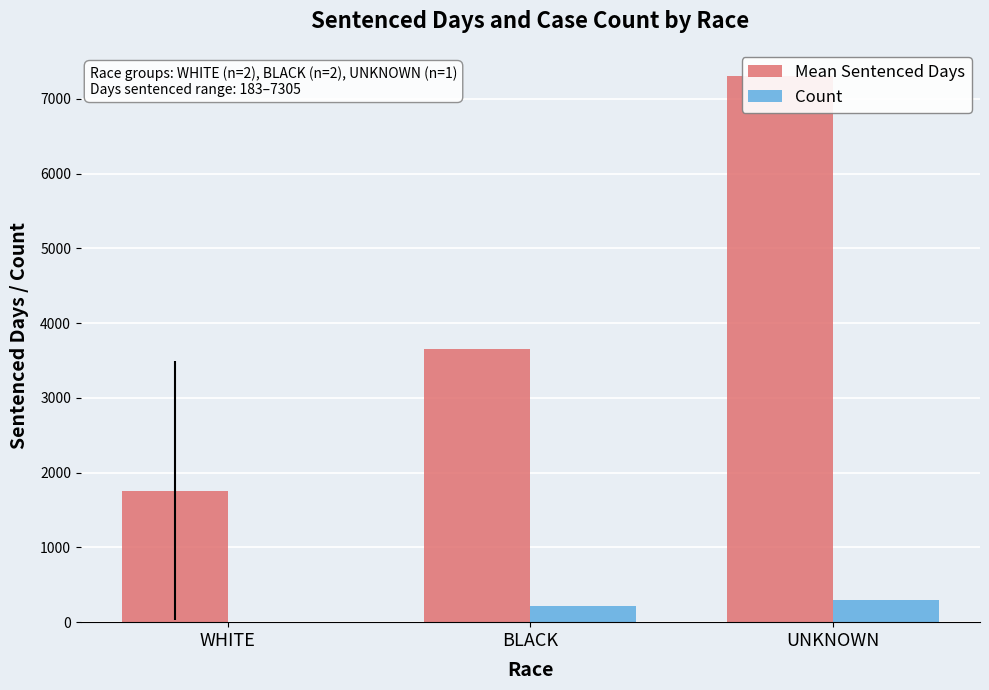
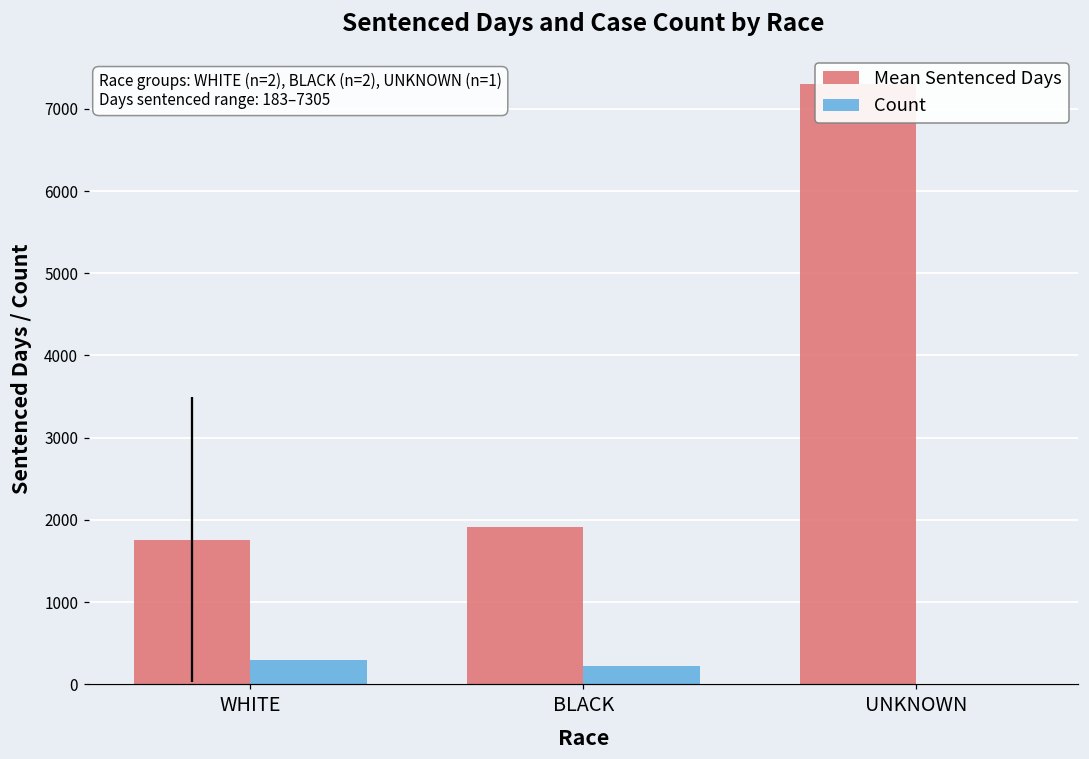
  {
    "Mean Sentenced Days": {
      "WHITE": 1800,
-     "BLACK": 3700
+     "BLACK": 1900
    },
    "Count": {
-     "WHITE": 0,
+     "WHITE": 300,
      "BLACK": 200,
-     "UNKNOWN": 300
+     "UNKNOWN": 0
    }
  }
